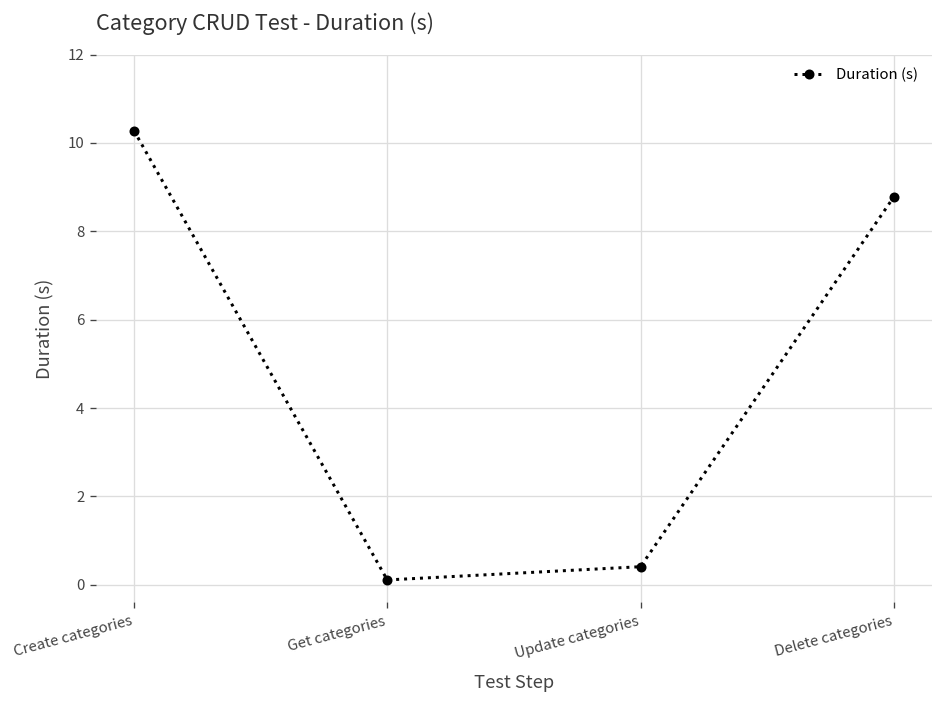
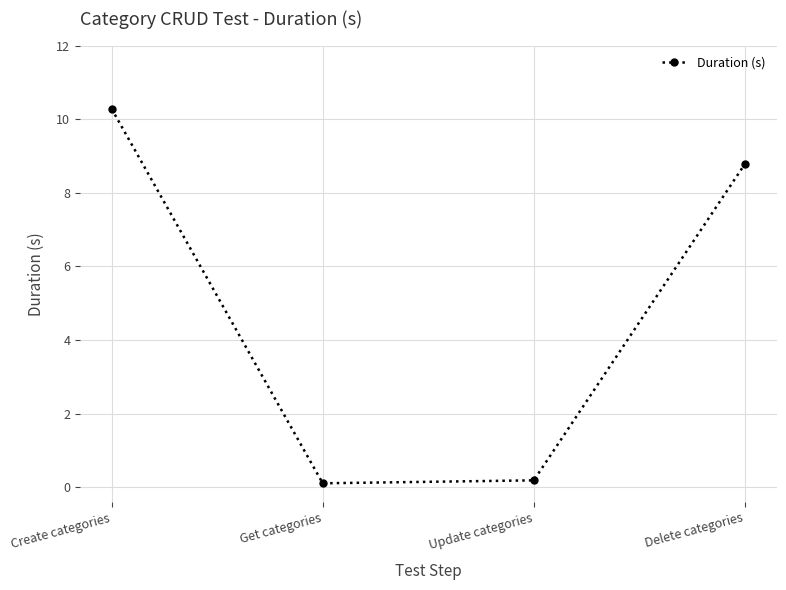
  {
    "Create categories": 10.3,
    "Get categories": 0.1,
-   "Update categories": 0.4,
+   "Update categories": 0.2,
    "Delete categories": 8.8
  }
